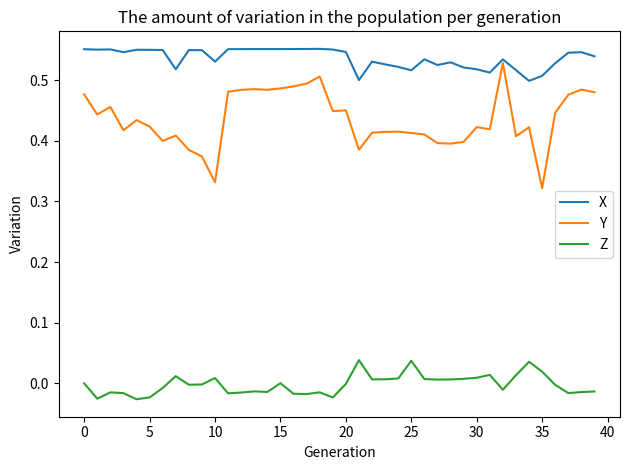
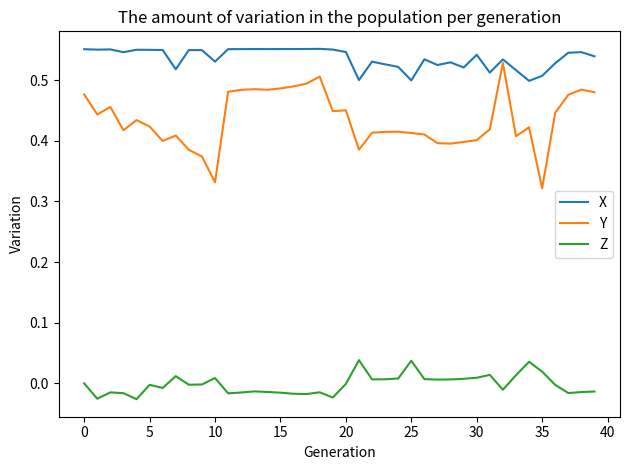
  {
    "X": {
      "0": 0.55,
      "5": 0.55,
      "10": 0.53,
      "15": 0.55,
      "20": 0.55,
-     "25": 0.52,
-     "30": 0.52,
+     "25": 0.50,
+     "30": 0.54,
      "35": 0.51
    },
    "Y": {
      "0": 0.48,
      "5": 0.42,
      "10": 0.33,
      "15": 0.49,
      "20": 0.45,
      "25": 0.41,
-     "30": 0.42,
+     "30": 0.40,
      "35": 0.32
    },
    "Z": {
      "0": 0.00,
-     "5": -0.02,
+     "5": 0.00,
      "10": 0.01,
-     "15": 0.00,
+     "15": -0.02,
      "20": 0.00,
      "25": 0.04,
      "30": 0.01,
      "35": 0.02
    }
  }
